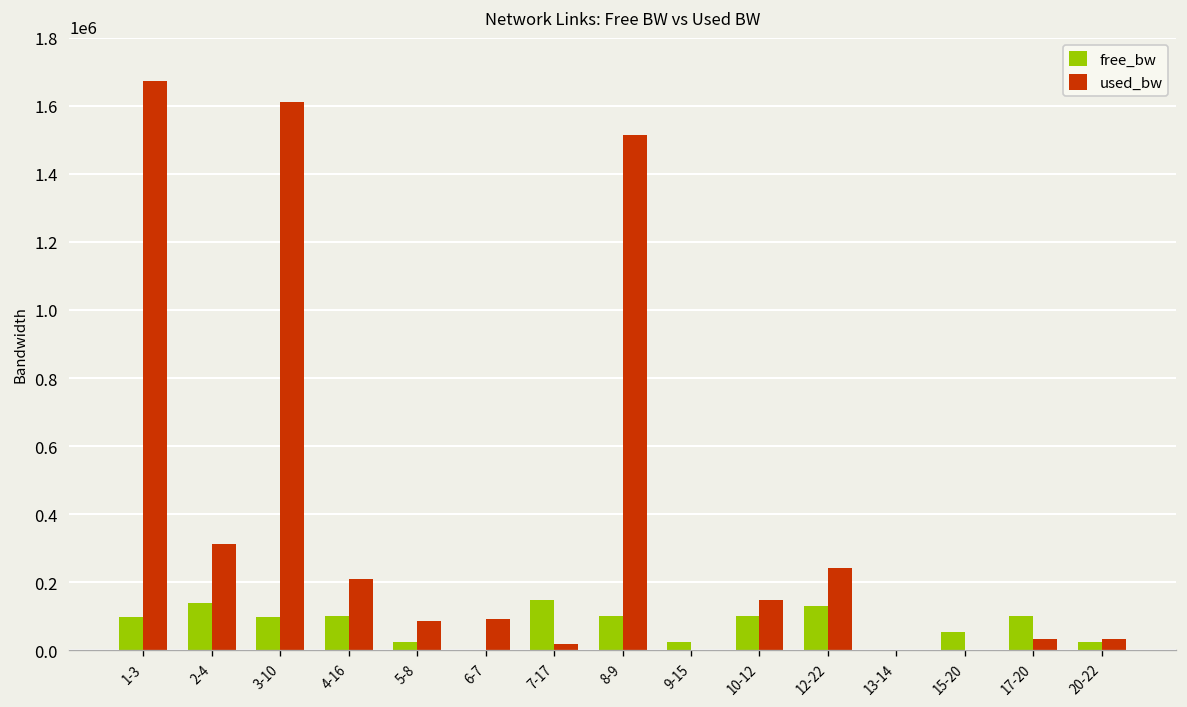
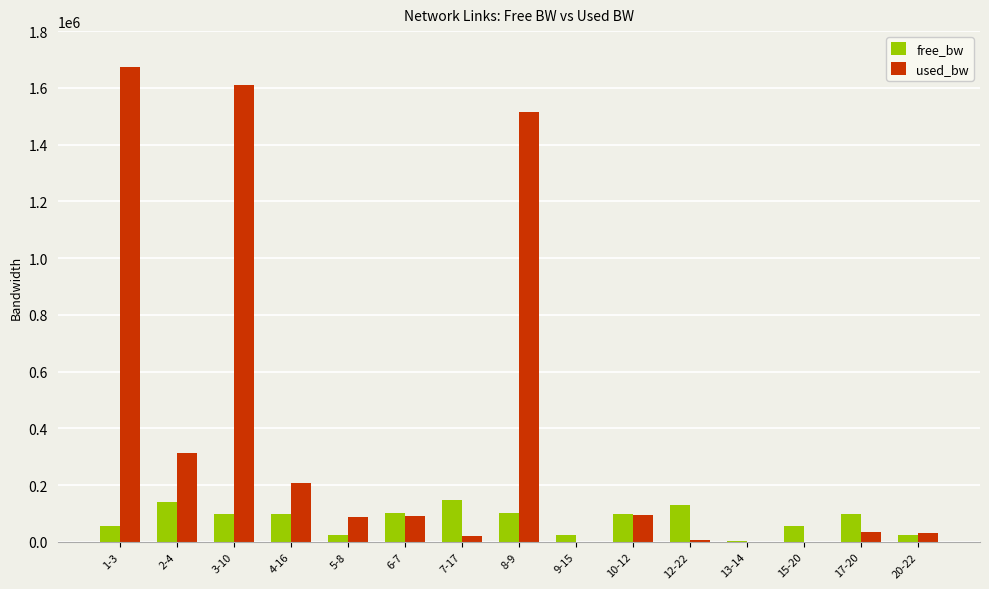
  {
    "free_bw": {
-     "1-3": 100000,
+     "1-3": 60000,
      "2-4": 140000,
      "3-10": 100000,
      "4-16": 100000,
      "5-8": 20000,
-     "6-7": 0,
+     "6-7": 100000,
      "7-17": 150000,
      "8-9": 100000,
      "9-15": 20000,
      "10-12": 100000,
      "12-22": 130000,
      "15-20": 50000,
      "17-20": 100000,
      "20-22": 20000
    },
    "used_bw": {
      "1-3": 1670000,
      "2-4": 310000,
      "3-10": 1610000,
      "4-16": 210000,
      "5-8": 90000,
      "6-7": 90000,
      "7-17": 20000,
      "8-9": 1510000,
-     "10-12": 150000,
-     "12-22": 240000,
+     "10-12": 90000,
+     "12-22": 10000,
      "17-20": 30000,
      "20-22": 30000
    }
  }
